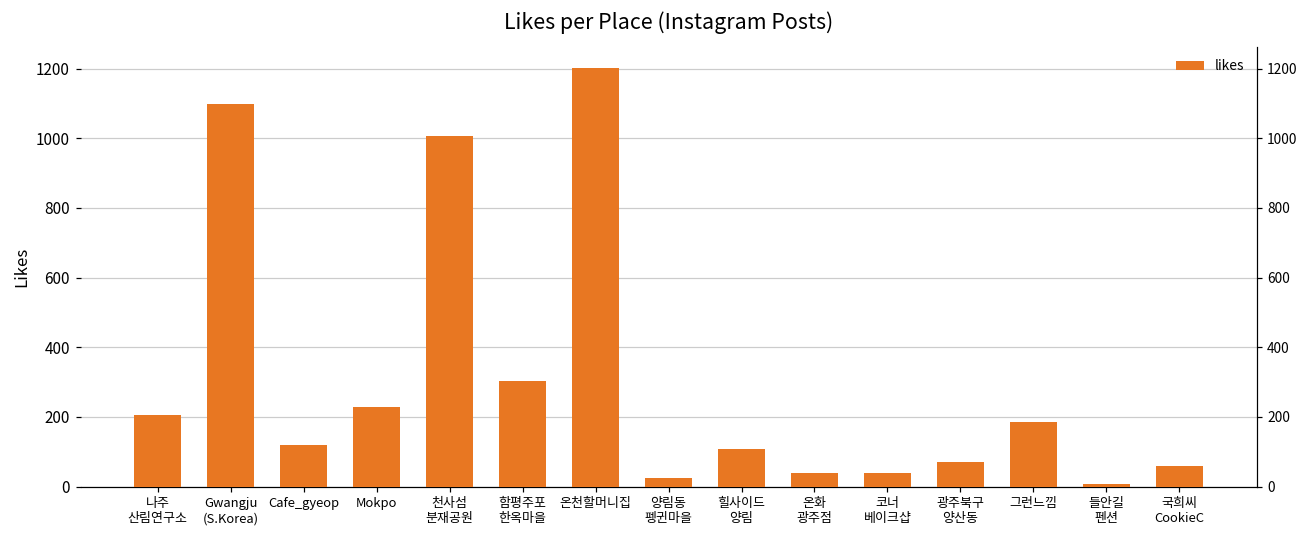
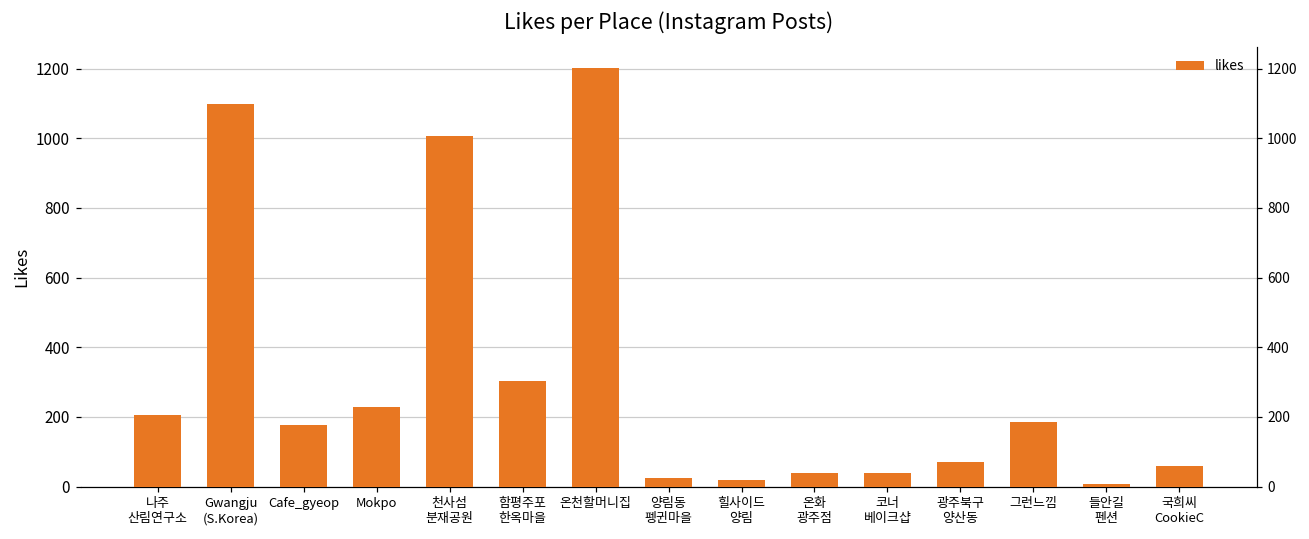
  {
    "나주 산림연구소": 210,
    "Gwangju (S.Korea)": 1100,
-   "Cafe_gyeop": 120,
+   "Cafe_gyeop": 180,
    "Mokpo": 230,
    "천사섬 분재공원": 1010,
    "함평주포 한옥마을": 300,
    "온천할머니집": 1200,
    "양림동 펭귄마을": 30,
-   "힐사이드 양림": 110,
+   "힐사이드 양림": 20,
    "온화 광주점": 40,
    "코너 베이크샵": 40,
    "광주북구 양산동": 70,
    "그런느낌": 190,
    "국희씨 CookieC": 60
  }
